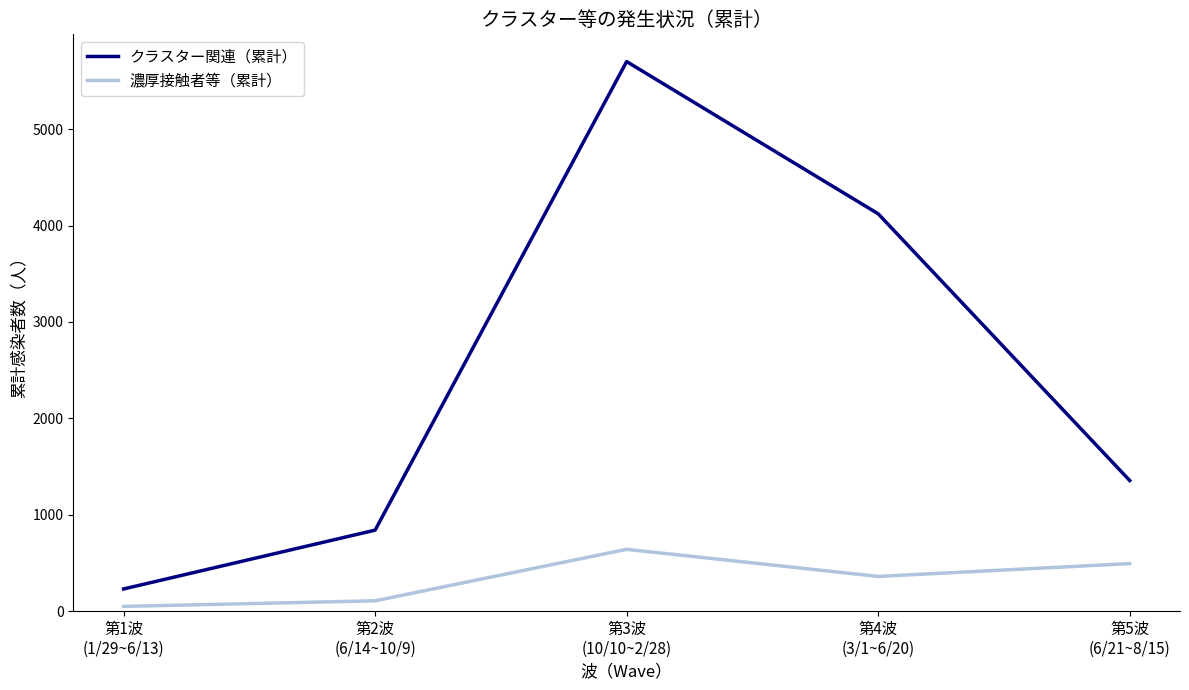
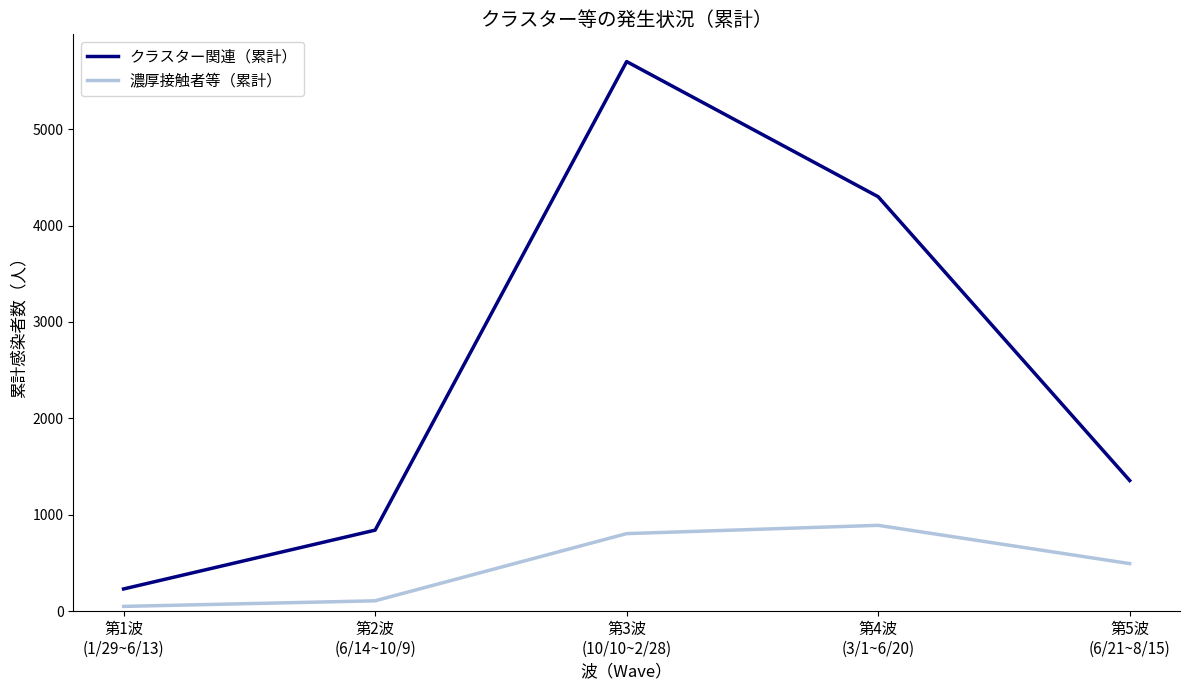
  {
    "クラスター関連（累計）": {
      "第1波 (1/29~6/13)": 200,
      "第2波 (6/14~10/9)": 800,
      "第3波 (10/10~2/28)": 5700,
-     "第4波 (3/1~6/20)": 4100,
+     "第4波 (3/1~6/20)": 4300,
      "第5波 (6/21~8/15)": 1400
    },
    "濃厚接触者等（累計）": {
      "第1波 (1/29~6/13)": 0,
      "第2波 (6/14~10/9)": 100,
-     "第3波 (10/10~2/28)": 600,
-     "第4波 (3/1~6/20)": 400,
+     "第3波 (10/10~2/28)": 800,
+     "第4波 (3/1~6/20)": 900,
      "第5波 (6/21~8/15)": 500
    }
  }
